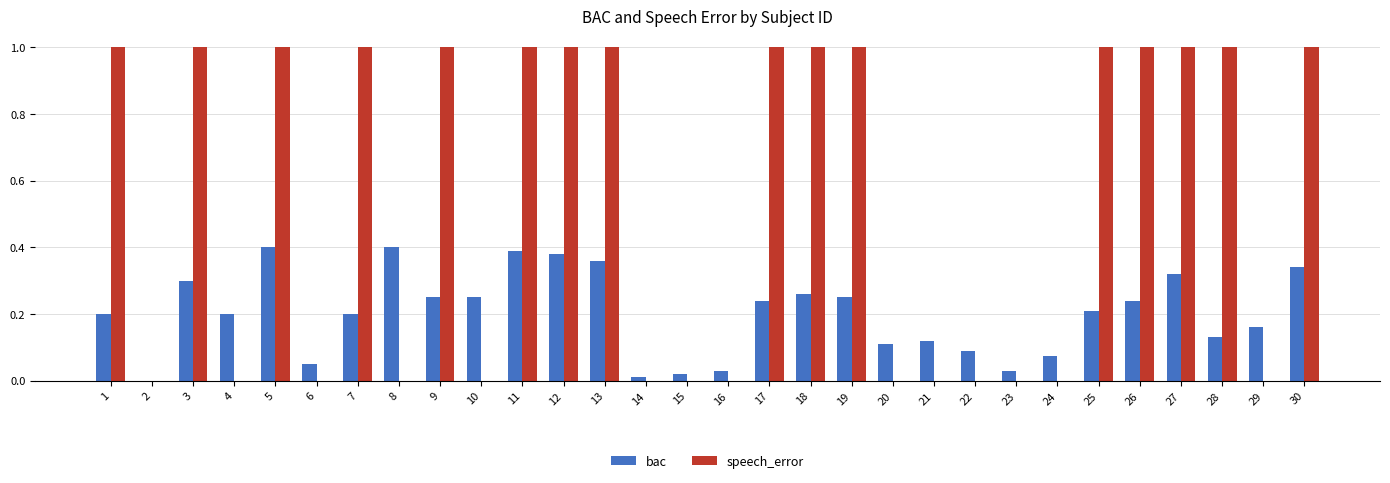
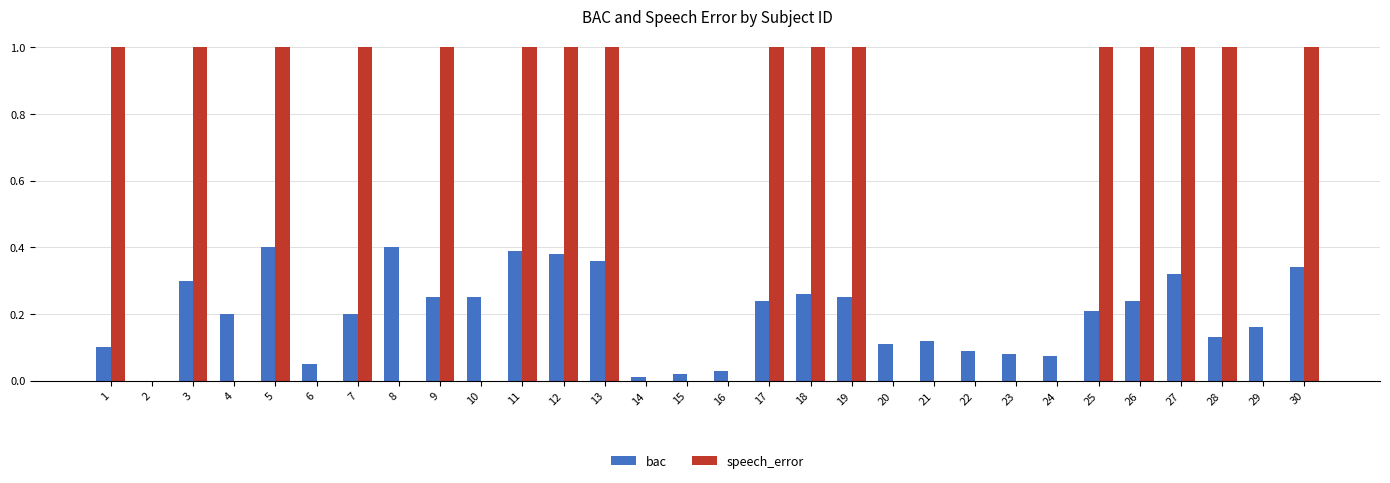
  {
    "bac": {
-     "1": 0.2,
+     "1": 0.1,
      "2": 0.00,
      "3": 0.30,
      "4": 0.20,
      "5": 0.40,
      "6": 0.05,
      "7": 0.20,
      "8": 0.40,
      "9": 0.25,
      "10": 0.25,
      "11": 0.39,
      "12": 0.38,
      "13": 0.36,
      "14": 0.01,
      "15": 0.02,
      "16": 0.03,
      "17": 0.24,
      "18": 0.26,
      "19": 0.25,
      "20": 0.11,
      "21": 0.12,
      "22": 0.09,
-     "23": 0.03,
+     "23": 0.08,
      "24": 0.07,
      "25": 0.21,
      "26": 0.24,
      "27": 0.32,
      "28": 0.13,
      "29": 0.16,
      "30": 0.34
    },
    "speech_error": {
      "1": 1.00,
      "2": 0.00,
      "3": 1.00,
      "4": 0.00,
      "5": 1.00,
      "6": 0.00,
      "7": 1.00,
      "8": 0.00,
      "9": 1.00,
      "10": 0.00,
      "11": 1.00,
      "12": 1.00,
      "13": 1.00,
      "14": 0.00,
      "15": 0.00,
      "16": 0.00,
      "17": 1.00,
      "18": 1.00,
      "19": 1.00,
      "20": 0.00,
      "21": 0.00,
      "22": 0.00,
      "23": 0.00,
      "24": 0.00,
      "25": 1.00,
      "26": 1.00,
      "27": 1.00,
      "28": 1.00,
      "29": 0.00,
      "30": 1.00
    }
  }
